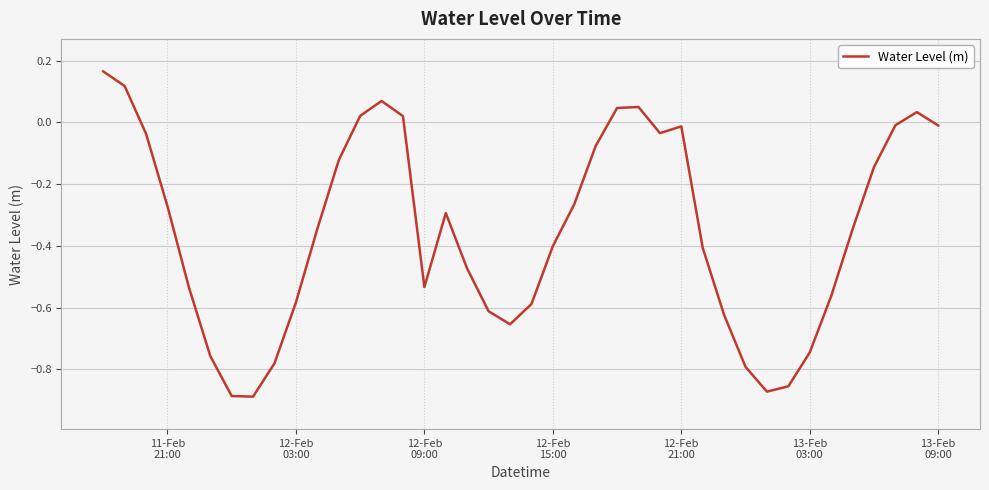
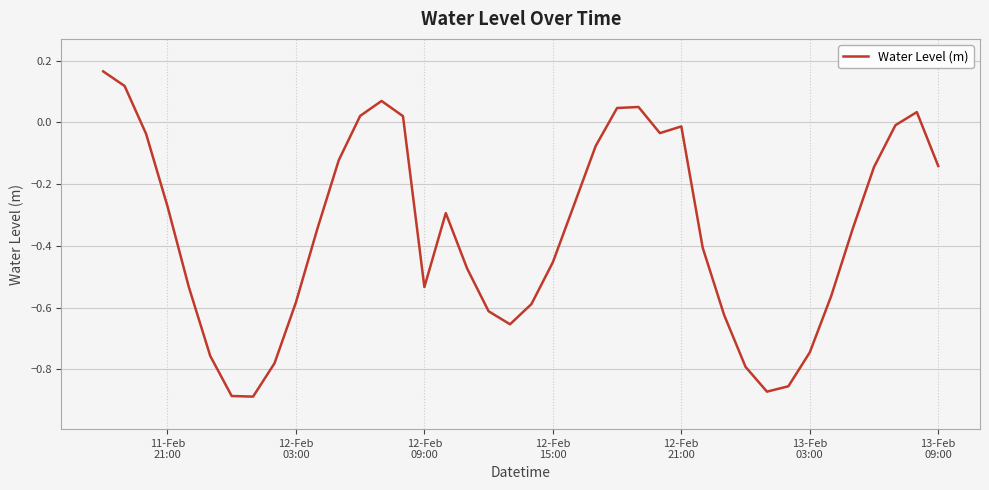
  {
    "11-Feb 21:00": -0.27,
    "12-Feb 03:00": -0.58,
    "12-Feb 09:00": -0.53,
-   "12-Feb 15:00": -0.40,
+   "12-Feb 15:00": -0.45,
    "12-Feb 21:00": -0.01,
    "13-Feb 03:00": -0.74,
-   "13-Feb 09:00": -0.01
+   "13-Feb 09:00": -0.14
  }
